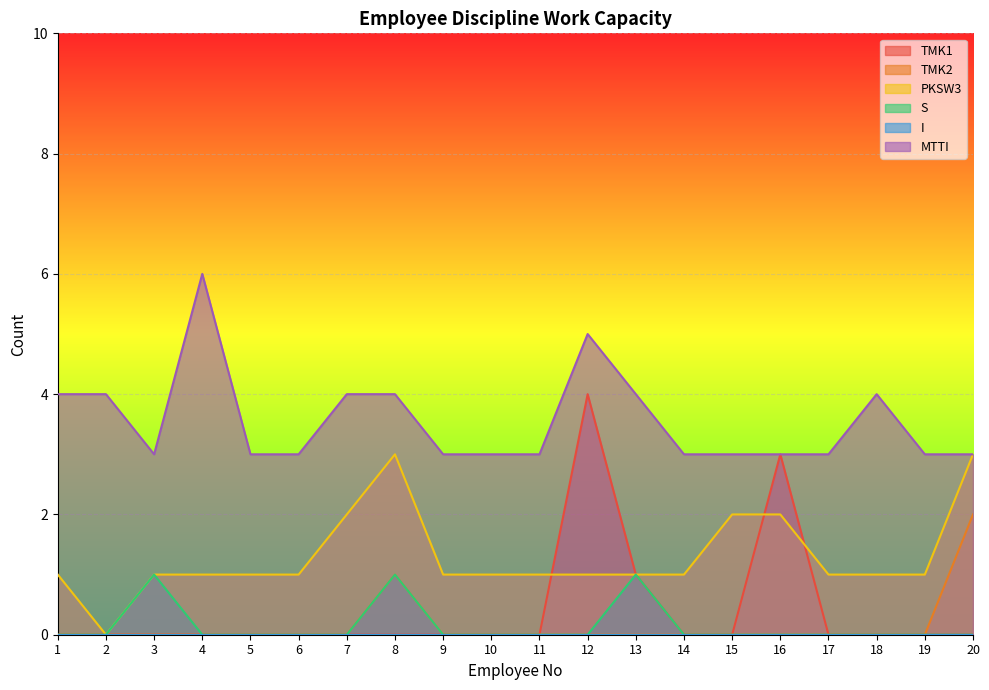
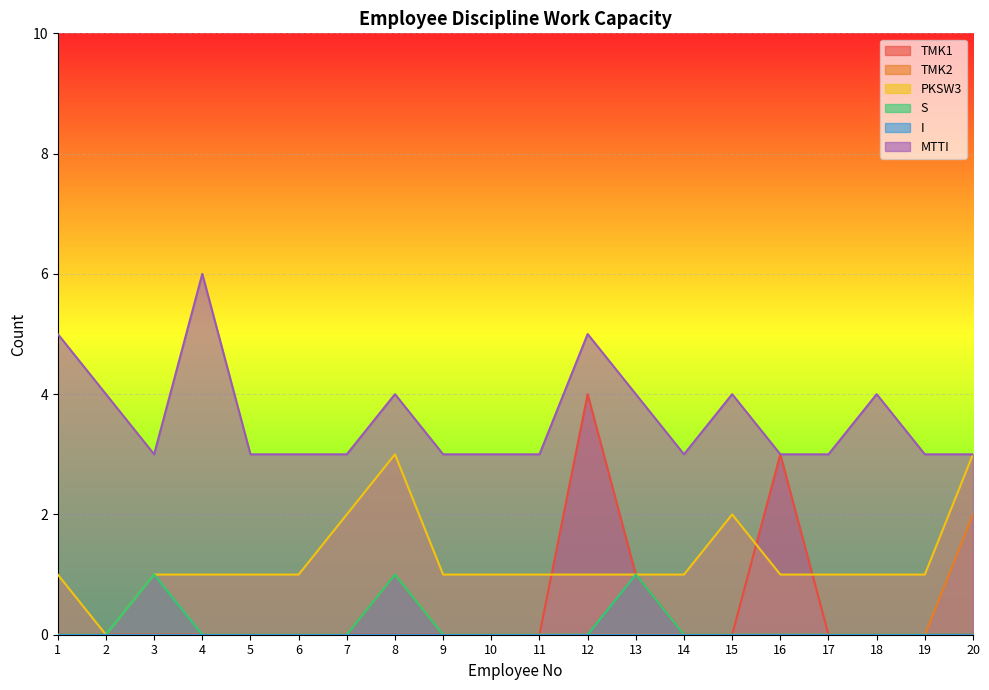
  {
    "PKSW3": {
      "1": 1,
      "4": 1,
      "5": 1,
      "6": 1,
      "7": 2,
      "8": 3,
      "9": 1,
      "10": 1,
      "11": 1,
      "12": 1,
      "14": 1,
      "15": 2,
-     "16": 2,
+     "16": 1,
      "17": 1,
      "18": 1,
      "19": 1
    },
    "MTTI": {
-     "1": 4,
+     "1": 5,
      "2": 4,
      "3": 3,
      "4": 6,
      "5": 3,
      "6": 3,
-     "7": 4,
+     "7": 3,
      "8": 4,
      "9": 3,
      "10": 3,
      "11": 3,
      "12": 5,
      "13": 4,
      "14": 3,
-     "15": 3,
+     "15": 4,
      "17": 3,
      "18": 4,
      "19": 3
    }
  }
